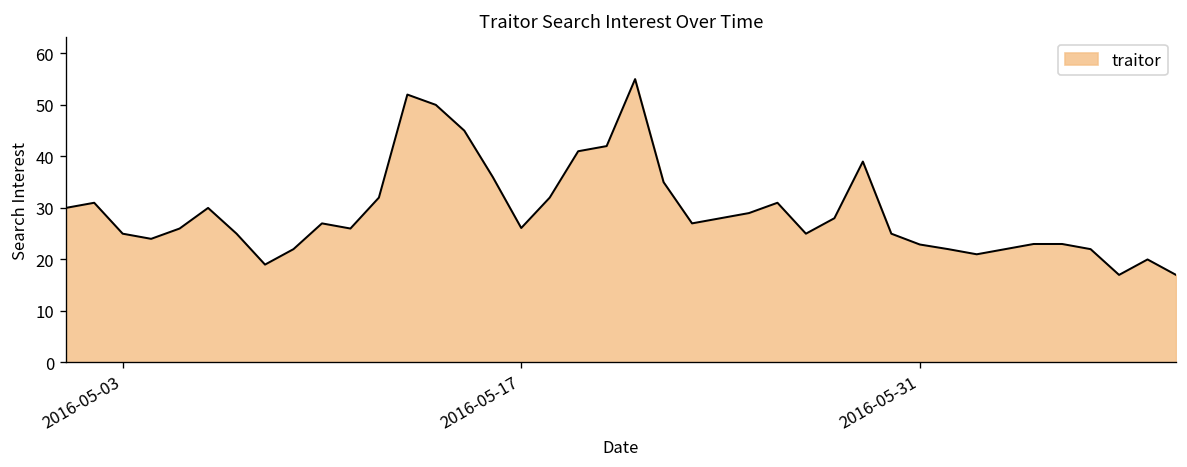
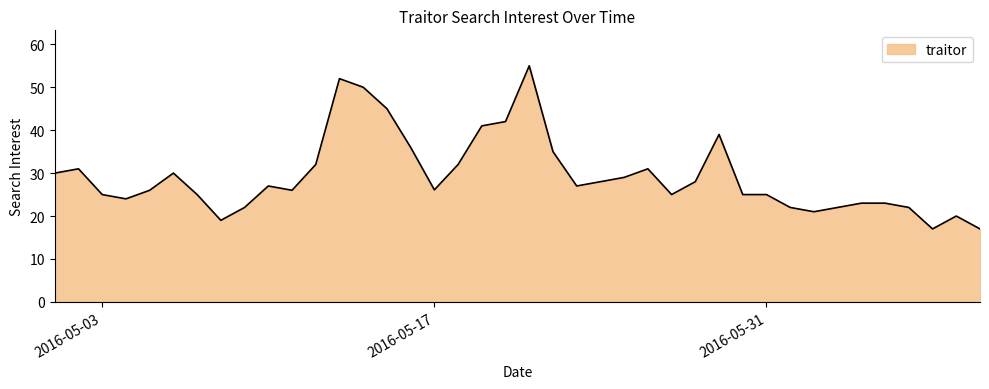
  {
    "2016-05-03": 25,
    "2016-05-17": 26,
-   "2016-05-31": 23
+   "2016-05-31": 25
  }
